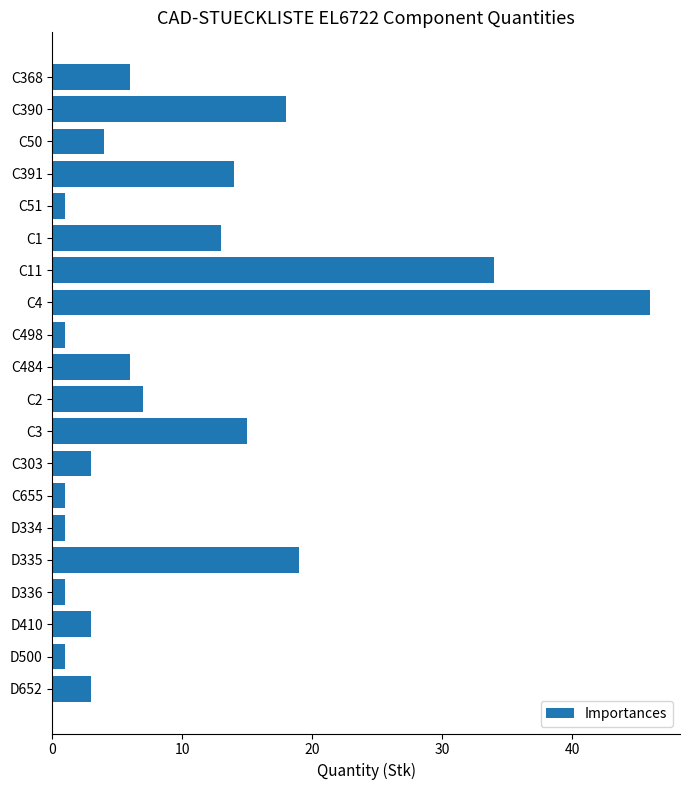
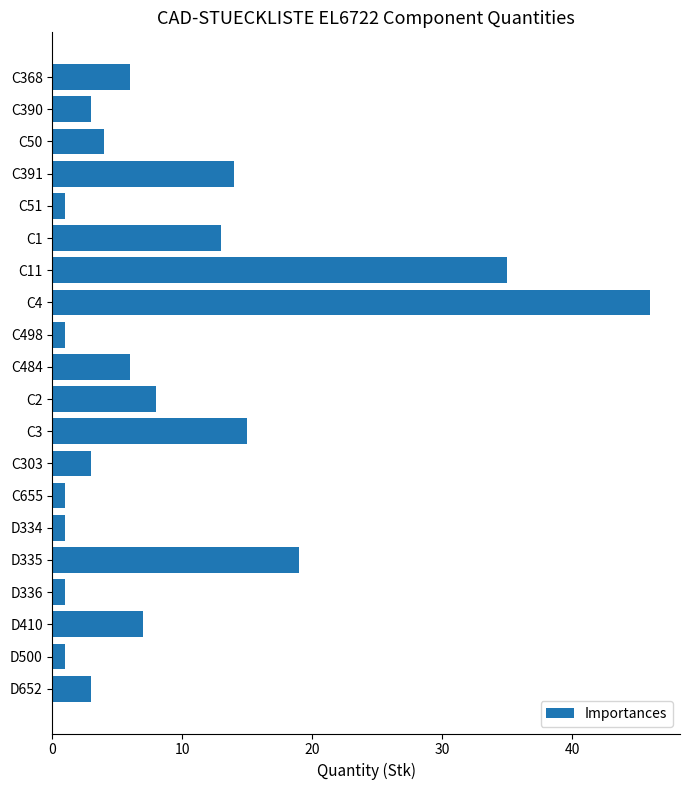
  {
    "C368": 6,
-   "C390": 18,
+   "C390": 3,
    "C50": 4,
    "C391": 14,
    "C51": 1,
    "C1": 13,
-   "C11": 34,
+   "C11": 35,
    "C4": 46,
    "C498": 1,
    "C484": 6,
-   "C2": 7,
+   "C2": 8,
    "C3": 15,
    "C303": 3,
    "C655": 1,
    "D334": 1,
    "D335": 19,
    "D336": 1,
-   "D410": 3,
+   "D410": 7,
    "D500": 1,
    "D652": 3
  }
